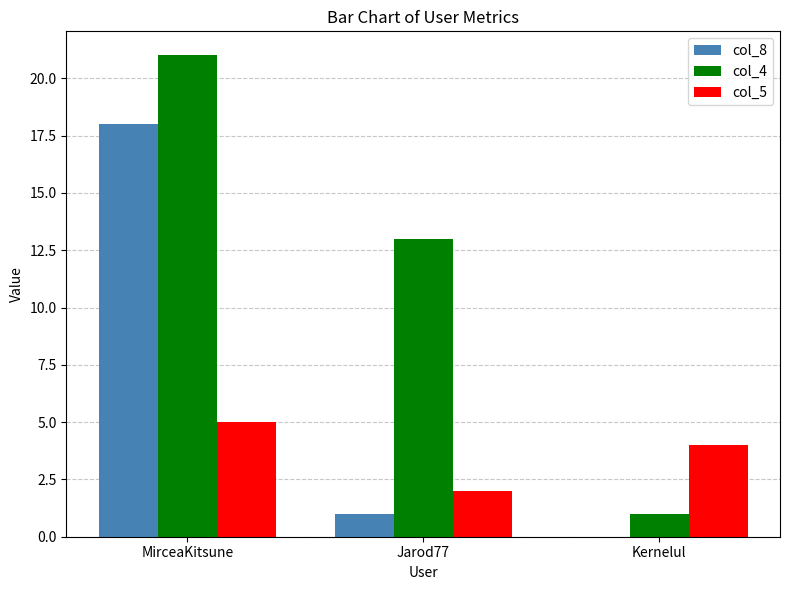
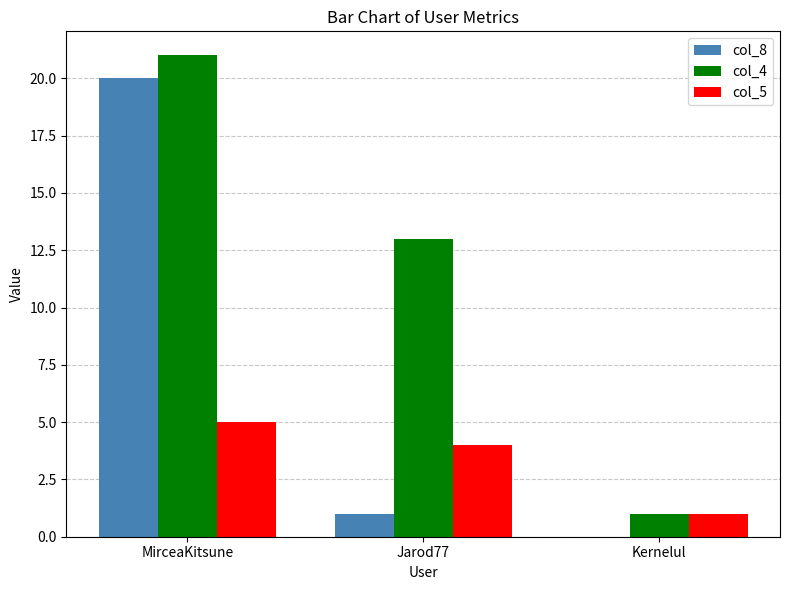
  {
    "col_8": {
-     "MirceaKitsune": 18,
+     "MirceaKitsune": 20,
      "Jarod77": 1,
      "Kernelul": 0
    },
    "col_4": {
      "MirceaKitsune": 21,
      "Jarod77": 13,
      "Kernelul": 1
    },
    "col_5": {
      "MirceaKitsune": 5,
-     "Jarod77": 2,
-     "Kernelul": 4
+     "Jarod77": 4,
+     "Kernelul": 1
    }
  }
